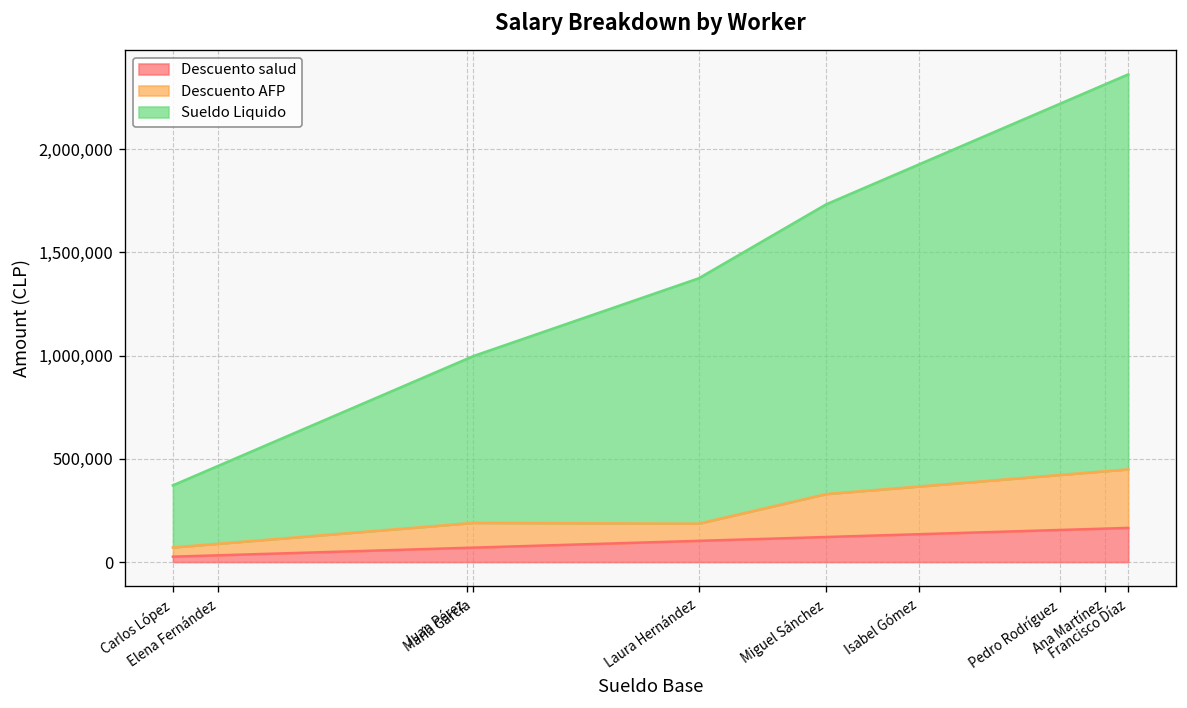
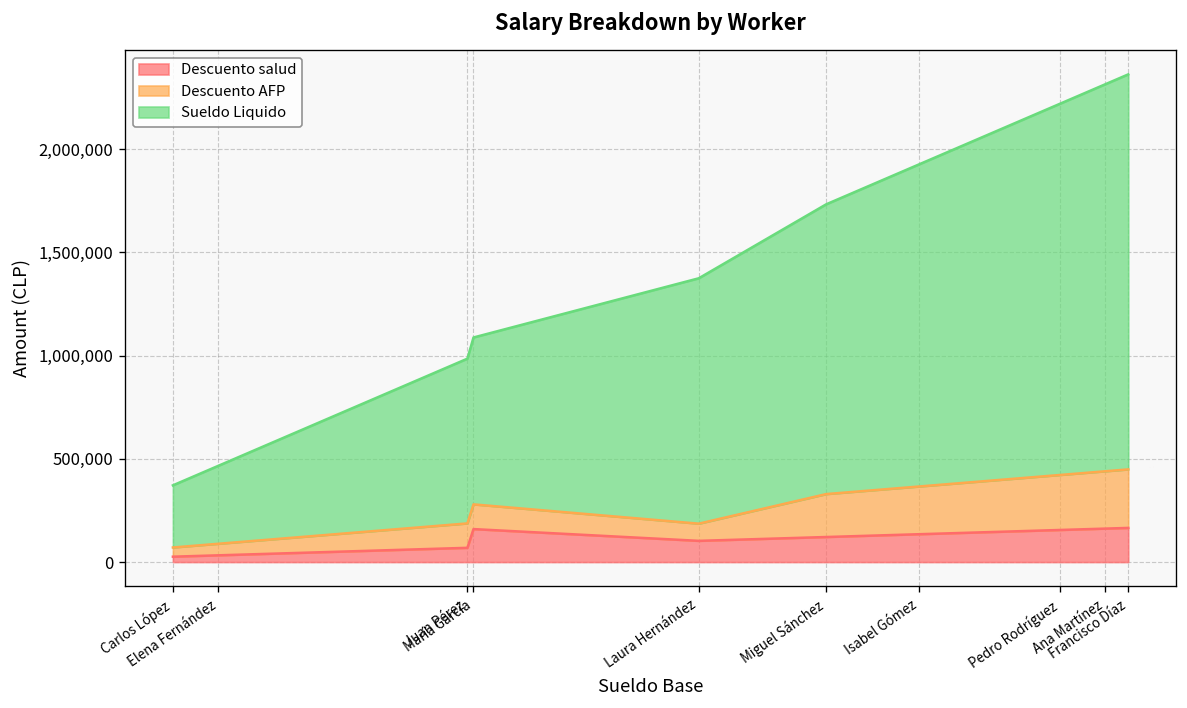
  {
    "Descuento salud": {
      "Carlos López": "30,000",
      "Elena Fernández": "30,000",
      "Juan Pérez": "70,000",
-     "María García": "70,000",
+     "María García": "160,000",
      "Laura Hernández": "100,000",
      "Miguel Sánchez": "120,000",
      "Isabel Gómez": "130,000",
      "Pedro Rodríguez": "160,000",
      "Ana Martínez": "160,000",
      "Francisco Díaz": "170,000"
    },
    "Descuento AFP": {
      "Carlos López": "40,000",
      "Elena Fernández": "60,000",
      "Juan Pérez": "120,000",
      "María García": "120,000",
      "Laura Hernández": "80,000",
      "Miguel Sánchez": "210,000",
      "Isabel Gómez": "230,000",
      "Pedro Rodríguez": "270,000",
      "Ana Martínez": "280,000",
      "Francisco Díaz": "280,000"
    },
    "Sueldo Liquido": {
      "Carlos López": "300,000",
      "Elena Fernández": "380,000",
      "Juan Pérez": "800,000",
      "María García": "810,000",
      "Laura Hernández": "1,190,000",
      "Miguel Sánchez": "1,400,000",
      "Isabel Gómez": "1,560,000",
      "Pedro Rodríguez": "1,800,000",
      "Ana Martínez": "1,870,000",
      "Francisco Díaz": "1,910,000"
    }
  }
